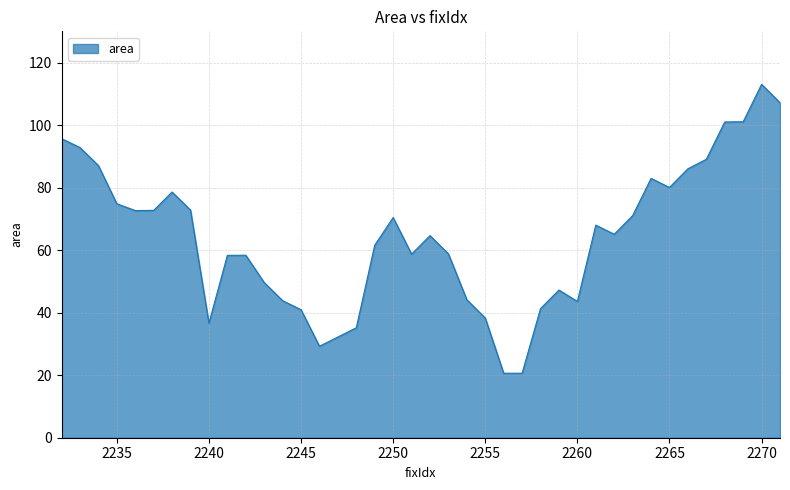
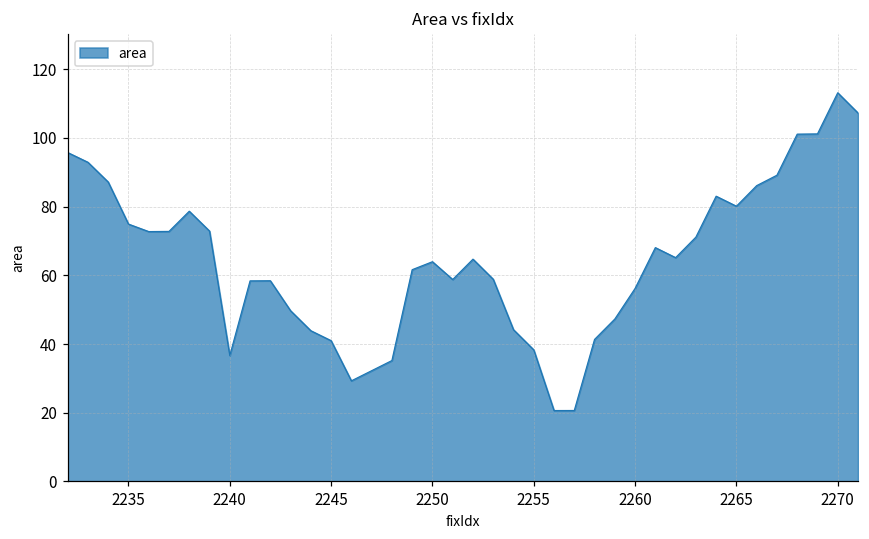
  {
    "2235": 75,
    "2240": 37,
    "2245": 41,
-   "2250": 70,
+   "2250": 64,
    "2255": 38,
-   "2260": 44,
+   "2260": 56,
    "2265": 80,
    "2270": 113
  }
